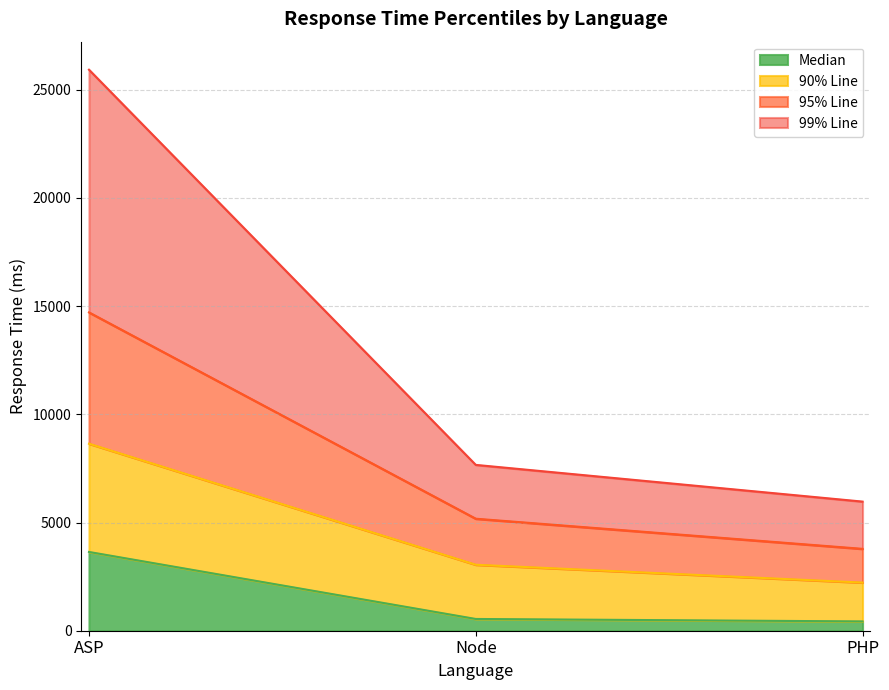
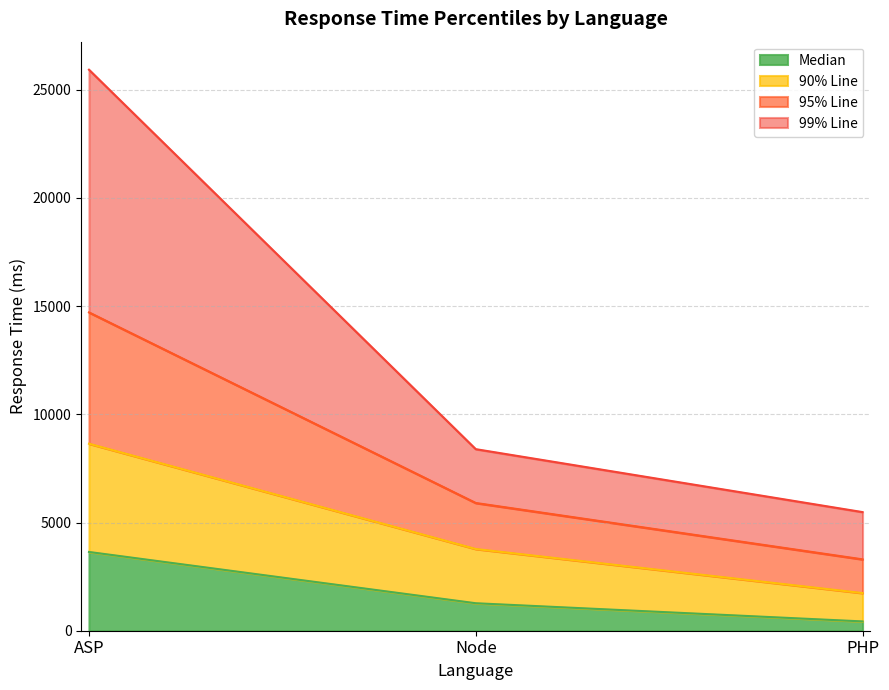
  {
    "Median": {
      "ASP": 3600,
-     "Node": 500,
+     "Node": 1300,
      "PHP": 400
    },
    "90% Line": {
      "ASP": 5000,
      "Node": 2500,
-     "PHP": 1800
+     "PHP": 1300
    }
  }
